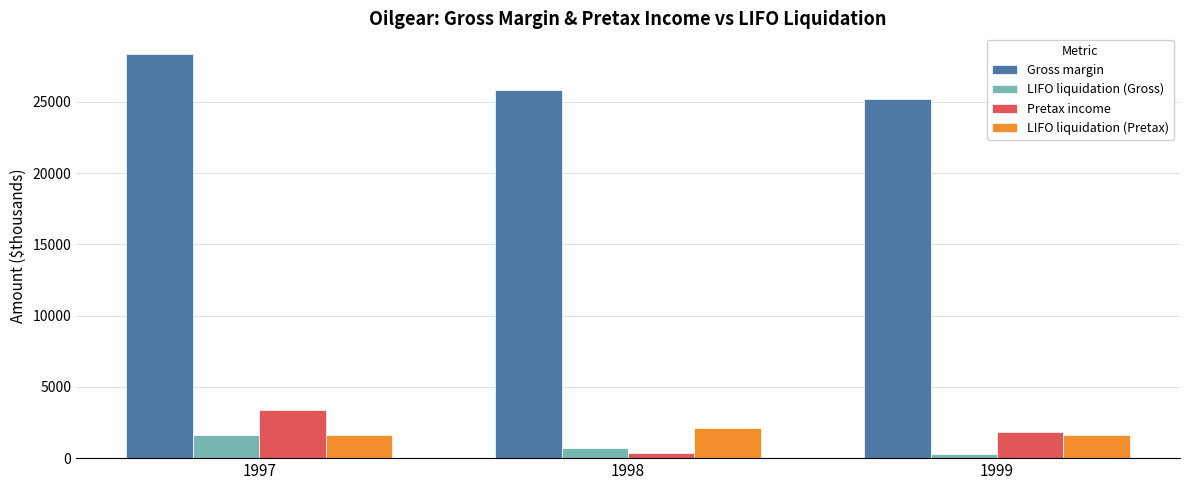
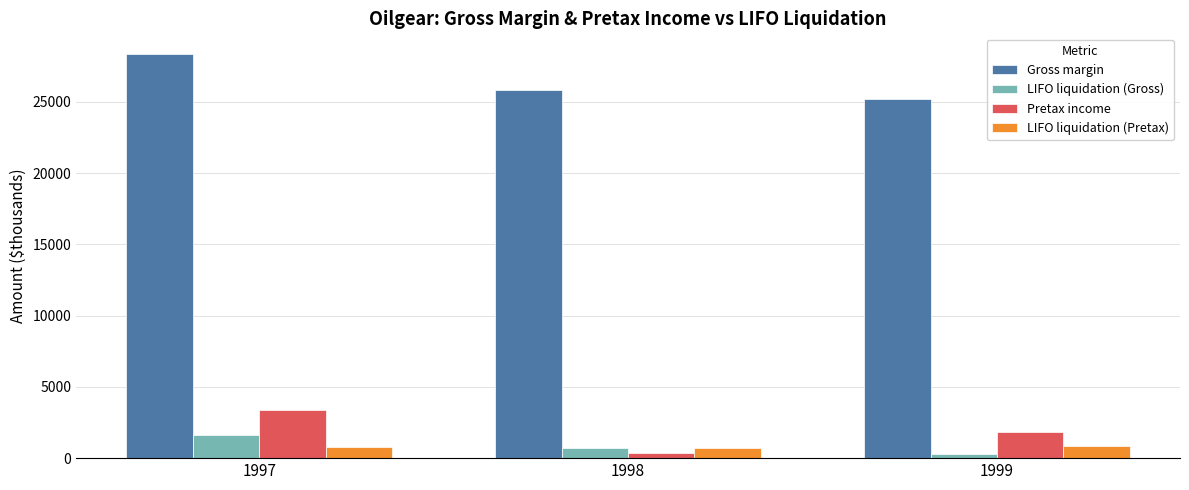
  {
    "Gross margin": {
      "1997": 28400,
      "1998": 25800,
      "1999": 25200
    },
    "LIFO liquidation (Gross)": {
      "1997": 1600,
      "1998": 700,
      "1999": 300
    },
    "Pretax income": {
      "1997": 3400,
      "1998": 400,
      "1999": 1900
    },
    "LIFO liquidation (Pretax)": {
-     "1997": 1600,
-     "1998": 2100,
-     "1999": 1600
+     "1997": 800,
+     "1998": 700,
+     "1999": 900
    }
  }
